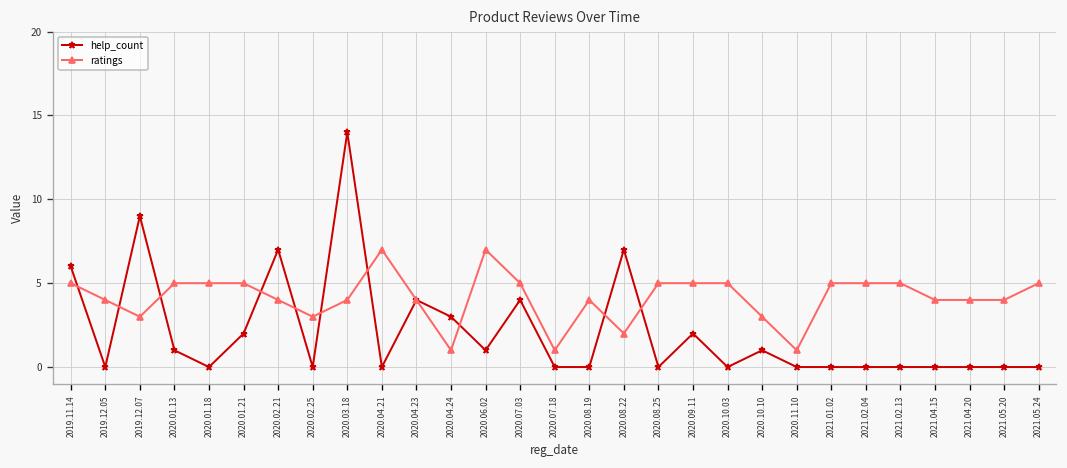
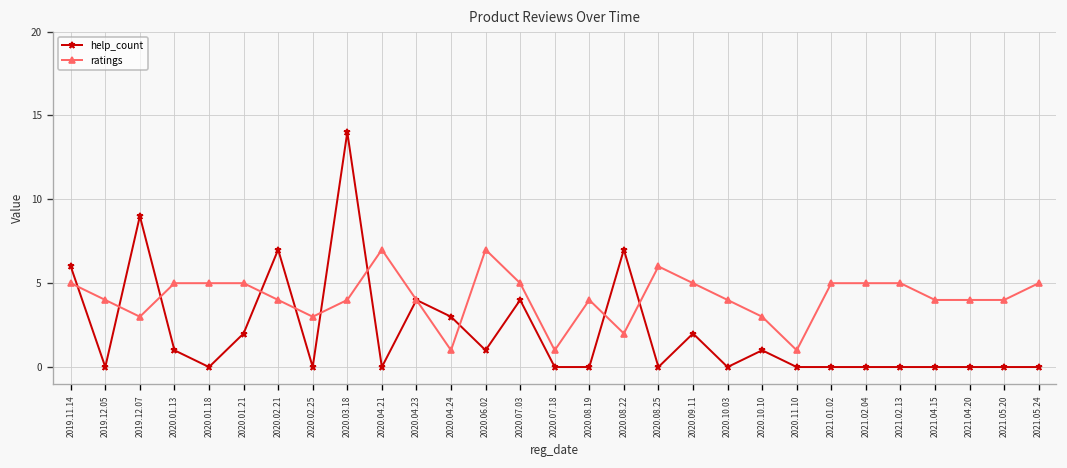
  {
    "help_count": {
      "2019.11.14": 6,
      "2019.12.05": 0,
      "2019.12.07": 9,
      "2020.01.13": 1,
      "2020.01.18": 0,
      "2020.01.21": 2,
      "2020.02.21": 7,
      "2020.02.25": 0,
      "2020.03.18": 14,
      "2020.04.21": 0,
      "2020.04.24": 3,
      "2020.06.02": 1,
      "2020.07.03": 4,
      "2020.07.18": 0,
      "2020.08.19": 0,
      "2020.08.22": 7,
      "2020.08.25": 0,
      "2020.09.11": 2,
      "2020.10.03": 0,
      "2020.10.10": 1,
      "2020.11.10": 0,
      "2021.01.02": 0,
      "2021.02.04": 0,
      "2021.02.13": 0,
      "2021.04.15": 0,
      "2021.04.20": 0,
      "2021.05.20": 0,
      "2021.05.24": 0
    },
    "ratings": {
      "2019.11.14": 5,
      "2019.12.05": 4,
      "2019.12.07": 3,
      "2020.01.13": 5,
      "2020.01.18": 5,
      "2020.01.21": 5,
      "2020.02.21": 4,
      "2020.02.25": 3,
      "2020.03.18": 4,
      "2020.04.21": 7,
      "2020.04.24": 1,
      "2020.06.02": 7,
      "2020.07.03": 5,
      "2020.07.18": 1,
      "2020.08.19": 4,
      "2020.08.22": 2,
-     "2020.08.25": 5,
+     "2020.08.25": 6,
      "2020.09.11": 5,
-     "2020.10.03": 5,
+     "2020.10.03": 4,
      "2020.10.10": 3,
      "2020.11.10": 1,
      "2021.01.02": 5,
      "2021.02.04": 5,
      "2021.02.13": 5,
      "2021.04.15": 4,
      "2021.04.20": 4,
      "2021.05.20": 4,
      "2021.05.24": 5
    }
  }
